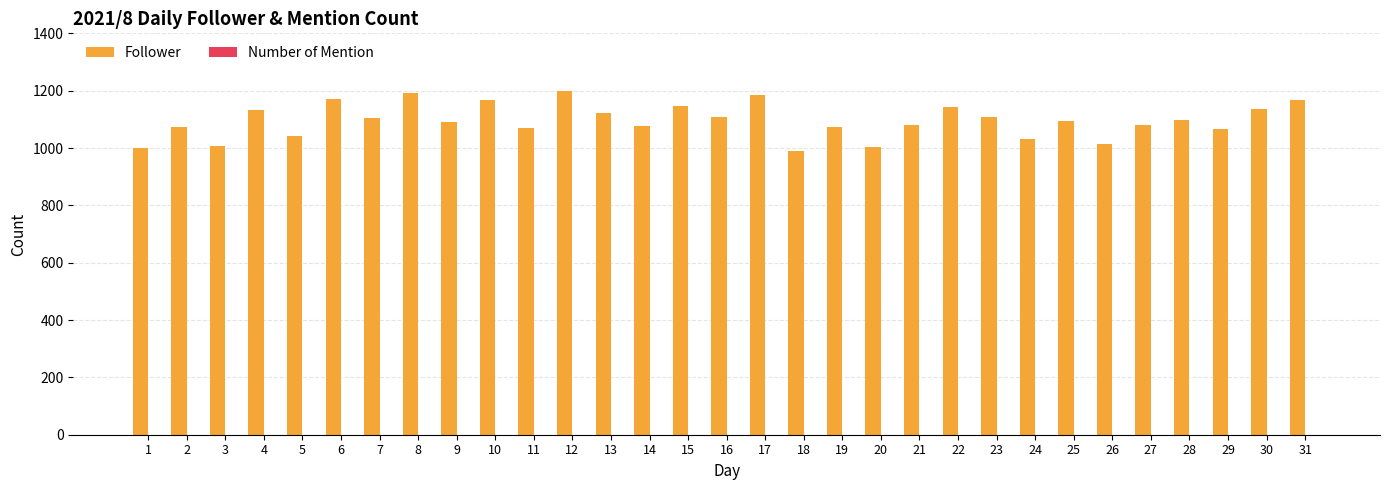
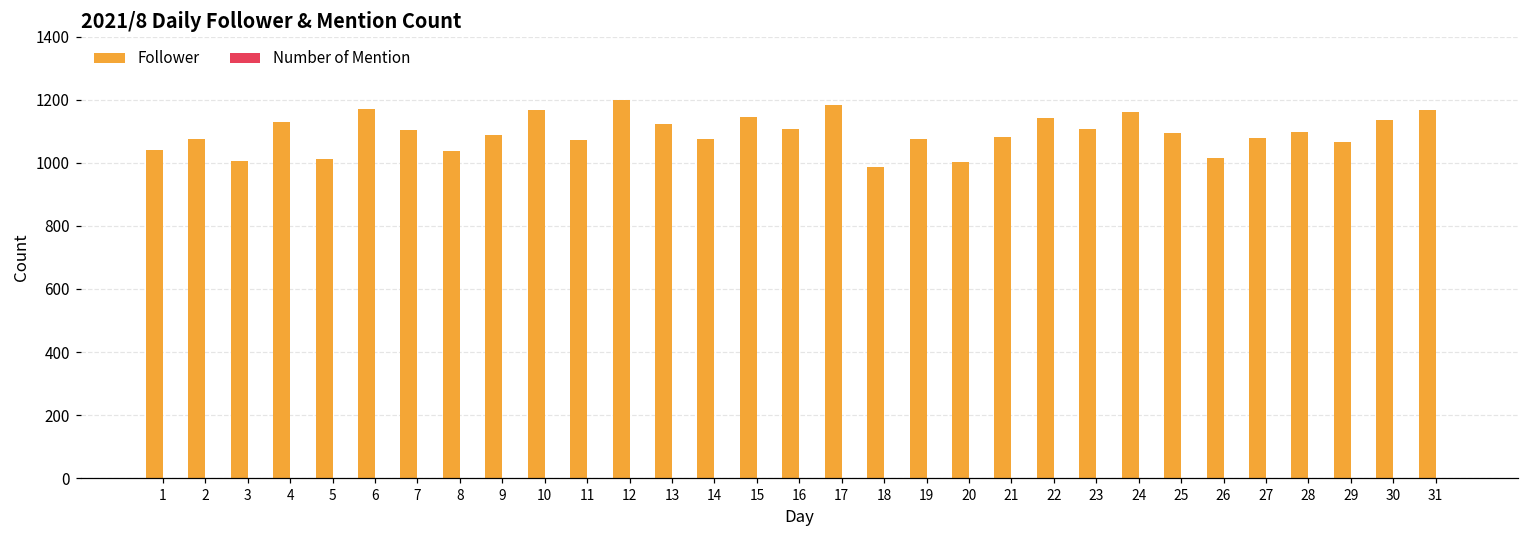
  {
    "Follower": {
-     "1": 1000,
+     "1": 1040,
      "2": 1070,
      "3": 1010,
      "4": 1130,
-     "5": 1040,
+     "5": 1010,
      "6": 1170,
      "7": 1110,
-     "8": 1190,
+     "8": 1040,
      "9": 1090,
      "10": 1170,
      "11": 1070,
      "12": 1200,
      "13": 1120,
      "14": 1080,
      "15": 1150,
      "16": 1110,
      "17": 1180,
      "18": 990,
      "19": 1080,
      "20": 1000,
      "21": 1080,
      "22": 1140,
      "23": 1110,
-     "24": 1030,
+     "24": 1160,
      "25": 1100,
      "26": 1010,
      "27": 1080,
      "28": 1100,
      "29": 1070,
      "30": 1140,
      "31": 1170
    },
    "Number of Mention": {
      "1": 0,
      "2": 0,
      "3": 0,
      "4": 0,
      "5": 0,
      "6": 0,
      "7": 0,
      "8": 0,
      "9": 0,
      "10": 0,
      "11": 0,
      "12": 0,
      "13": 0,
      "14": 0,
      "15": 0,
      "16": 0,
      "17": 0,
      "18": 0,
      "19": 0,
      "20": 0,
      "21": 0,
      "22": 0,
      "23": 0,
      "24": 0,
      "25": 0,
      "26": 0,
      "27": 0,
      "28": 0,
      "29": 0,
      "30": 0,
      "31": 0
    }
  }
